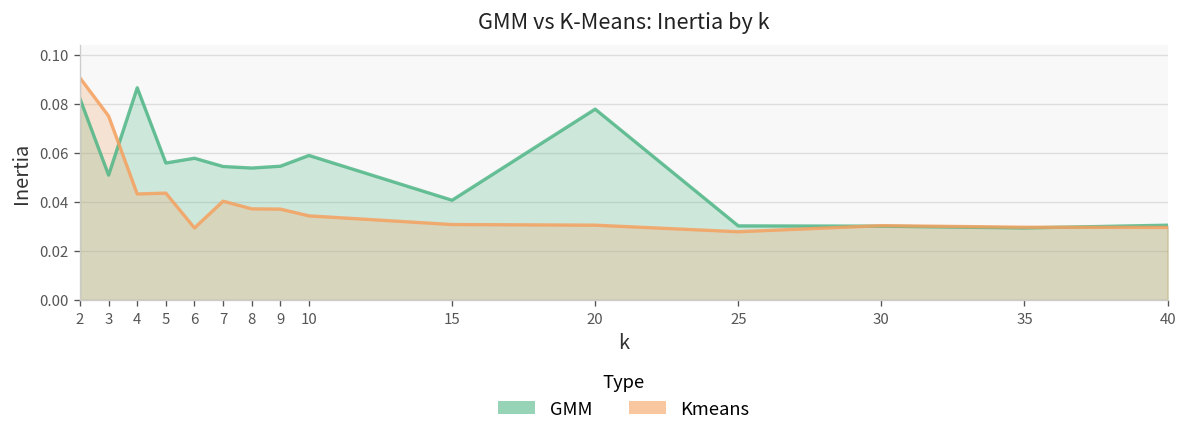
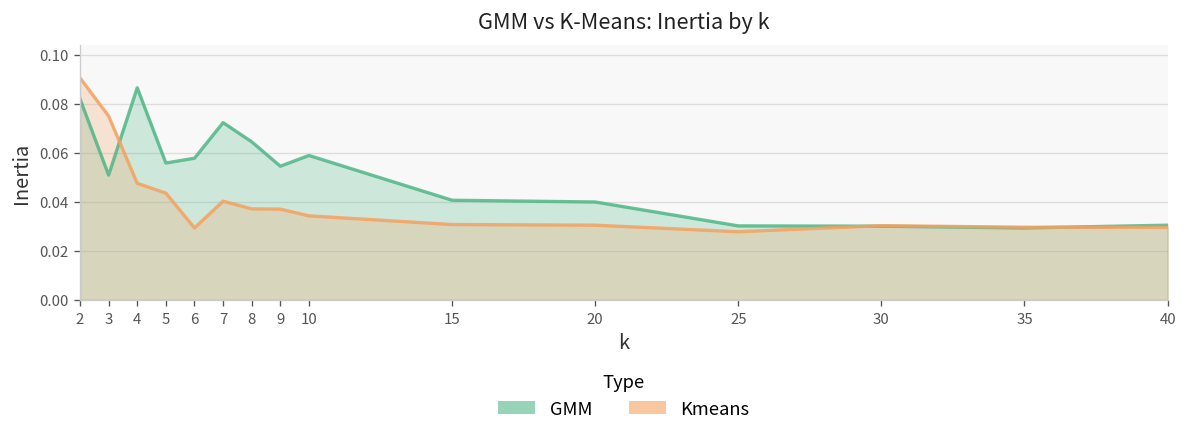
  {
    "GMM": {
      "2": 0.082,
      "3": 0.051,
      "4": 0.087,
      "5": 0.056,
      "6": 0.058,
-     "7": 0.054,
-     "8": 0.054,
+     "7": 0.072,
+     "8": 0.065,
      "9": 0.055,
      "10": 0.059,
      "15": 0.041,
-     "20": 0.078,
+     "20": 0.040,
      "25": 0.030
    },
    "Kmeans": {
      "2": 0.091,
      "3": 0.075,
-     "4": 0.043,
+     "4": 0.048,
      "5": 0.044,
      "6": 0.029,
      "7": 0.040,
      "8": 0.037,
      "9": 0.037,
      "10": 0.034,
      "15": 0.031,
      "20": 0.031,
      "25": 0.028
    }
  }
